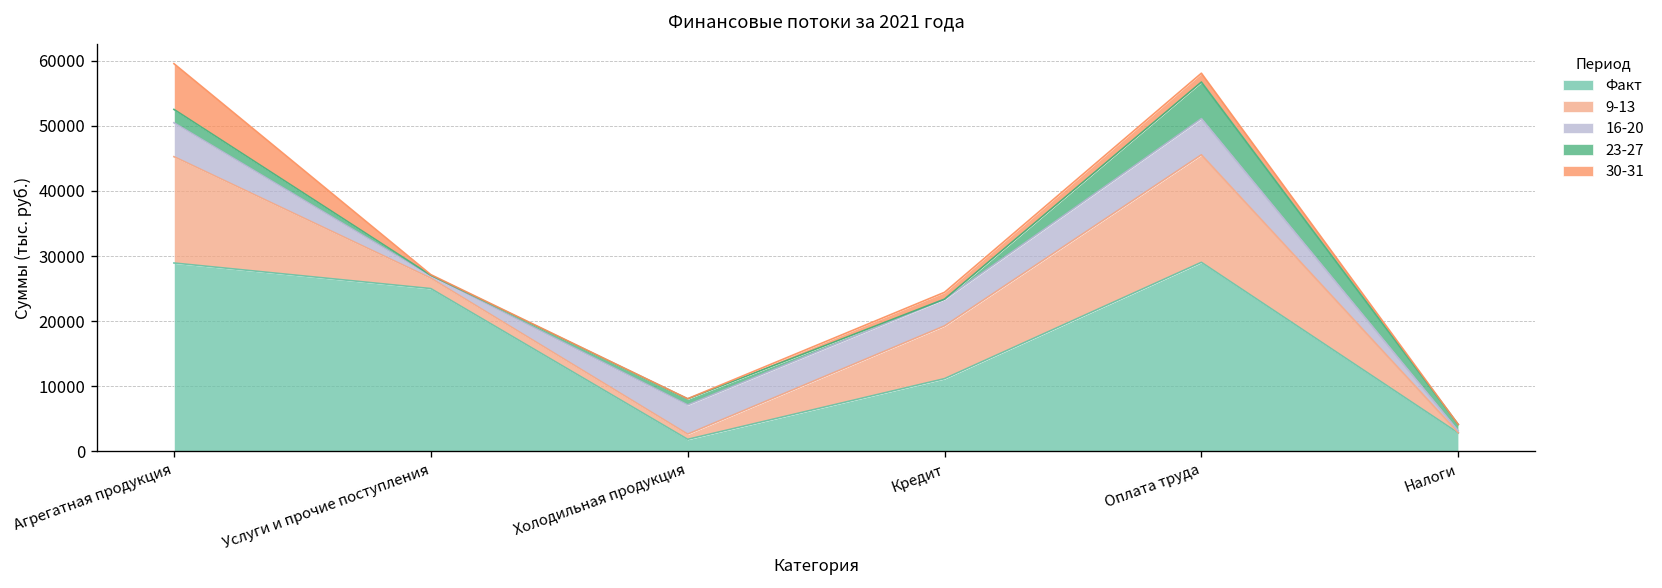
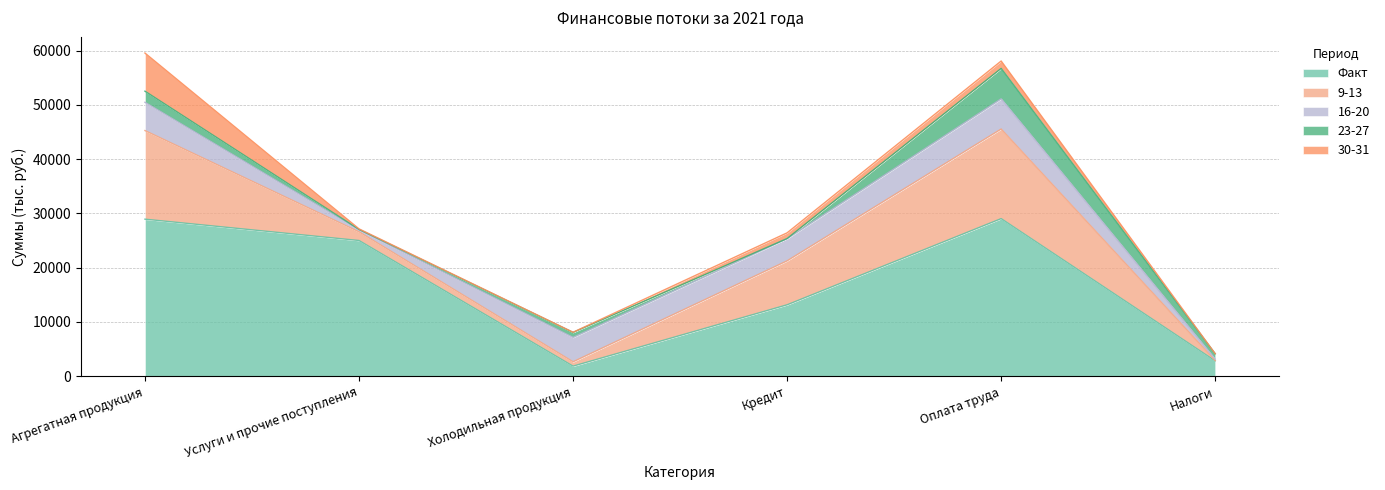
  {
    "Факт": {
      "Агрегатная продукция": 29000,
      "Услуги и прочие поступления": 25000,
      "Холодильная продукция": 2000,
-     "Кредит": 11000,
+     "Кредит": 13000,
      "Оплата труда": 29000
    },
    "16-20": {
      "Агрегатная продукция": 5000,
      "Холодильная продукция": 4000,
      "Оплата труда": 6000
    },
    "23-27": {
      "Агрегатная продукция": 2000,
      "Оплата труда": 6000
    }
  }
